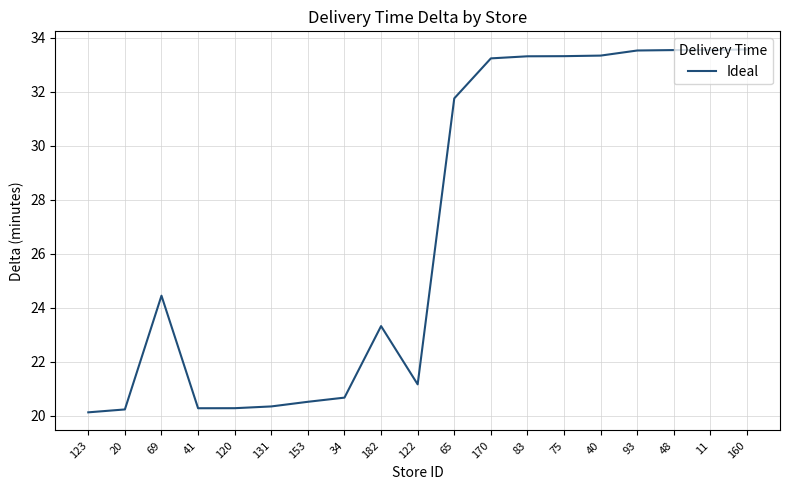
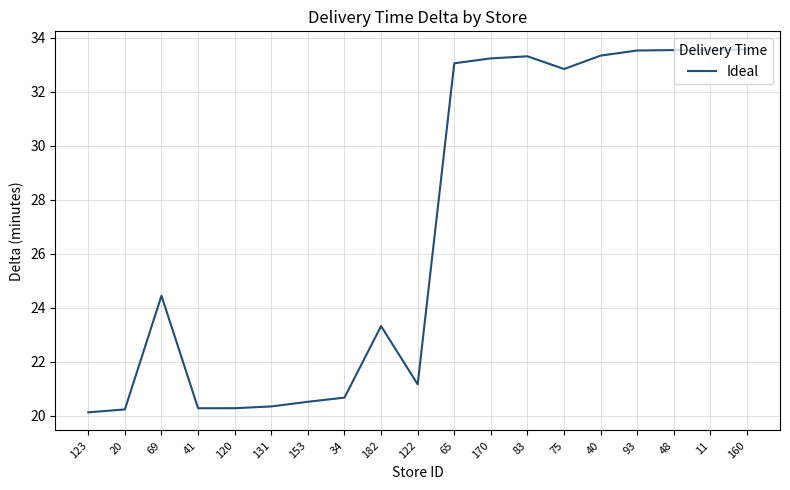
  {
    "123": 20.1,
    "20": 20.2,
    "69": 24.4,
    "41": 20.3,
    "120": 20.3,
    "131": 20.3,
    "153": 20.5,
    "34": 20.7,
    "182": 23.3,
    "122": 21.2,
-   "65": 31.8,
+   "65": 33.1,
    "170": 33.2,
    "83": 33.3,
-   "75": 33.3,
+   "75": 32.8,
    "40": 33.3,
    "93": 33.5
  }
